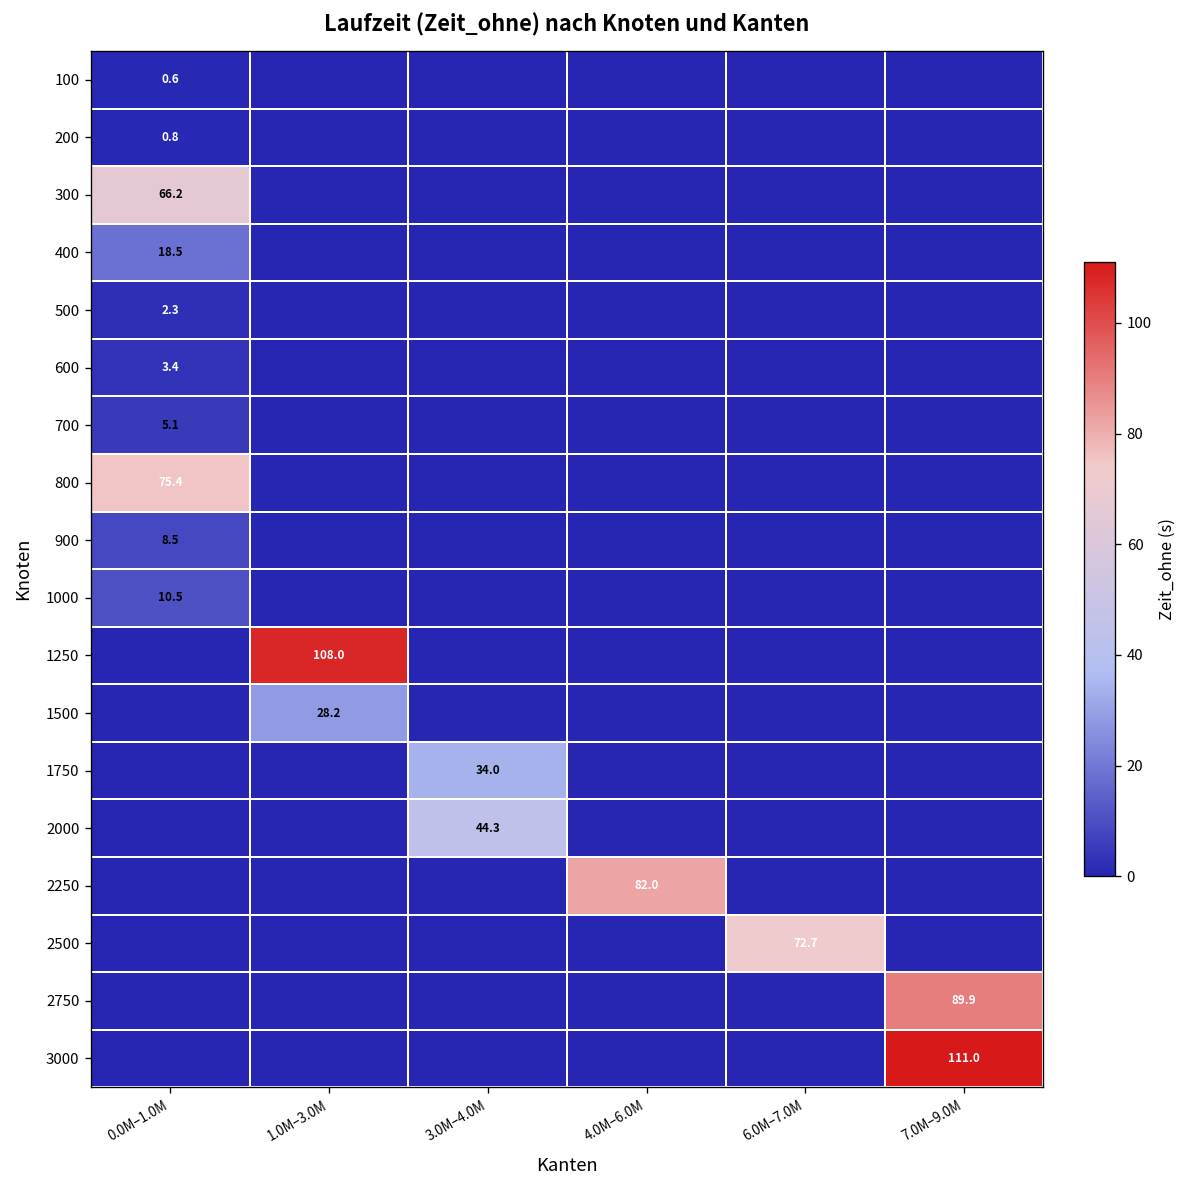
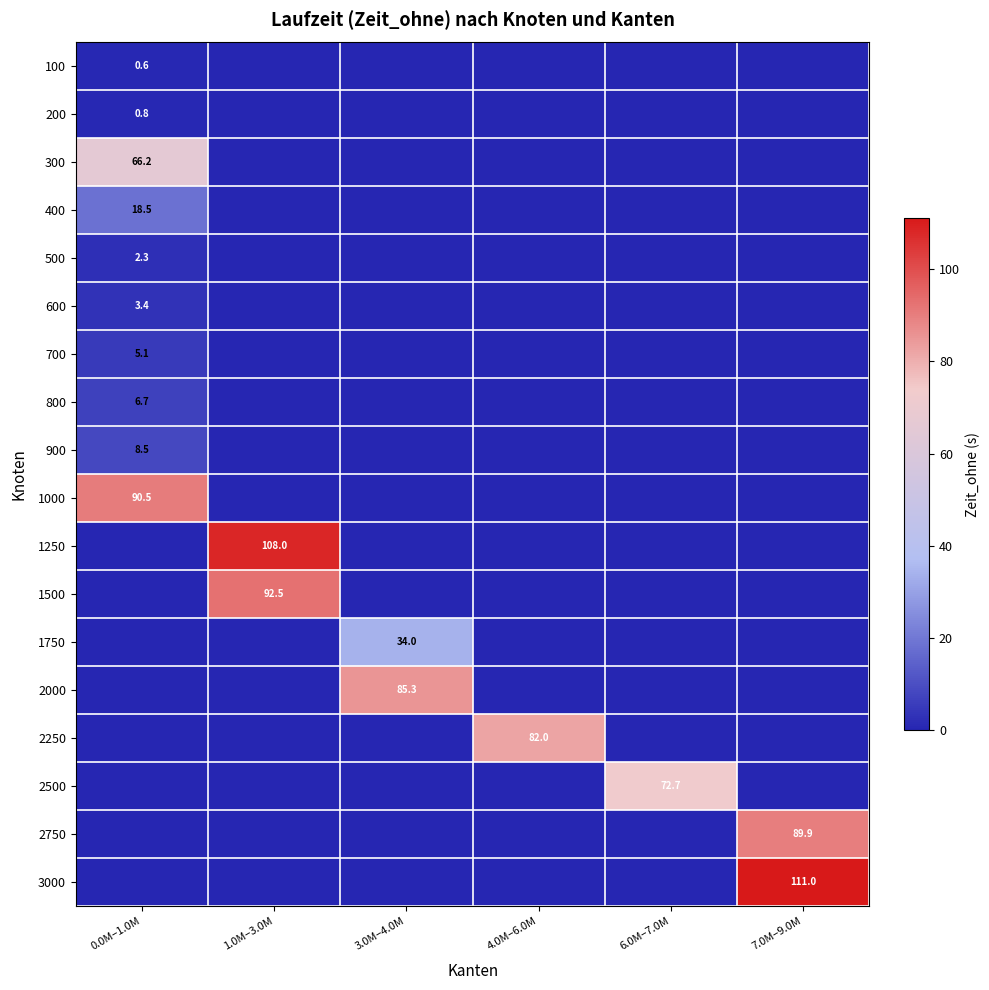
  {
    "100": {
      "0.0M–1.0M": 0.6
    },
    "200": {
      "0.0M–1.0M": 0.8
    },
    "300": {
      "0.0M–1.0M": 66.2
    },
    "400": {
      "0.0M–1.0M": 18.5
    },
    "500": {
      "0.0M–1.0M": 2.3
    },
    "600": {
      "0.0M–1.0M": 3.4
    },
    "700": {
      "0.0M–1.0M": 5.1
    },
    "800": {
-     "0.0M–1.0M": 75.4
+     "0.0M–1.0M": 6.7
    },
    "900": {
      "0.0M–1.0M": 8.5
    },
    "1000": {
-     "0.0M–1.0M": 10.5
+     "0.0M–1.0M": 90.5
    },
    "1250": {
      "1.0M–3.0M": 108.0
    },
    "1500": {
-     "1.0M–3.0M": 28.2
+     "1.0M–3.0M": 92.5
    },
    "1750": {
      "3.0M–4.0M": 34.0
    },
    "2000": {
-     "3.0M–4.0M": 44.3
+     "3.0M–4.0M": 85.3
    },
    "2250": {
      "4.0M–6.0M": 82.0
    },
    "2500": {
      "6.0M–7.0M": 72.7
    },
    "2750": {
      "7.0M–9.0M": 89.9
    },
    "3000": {
      "7.0M–9.0M": 111.0
    }
  }
